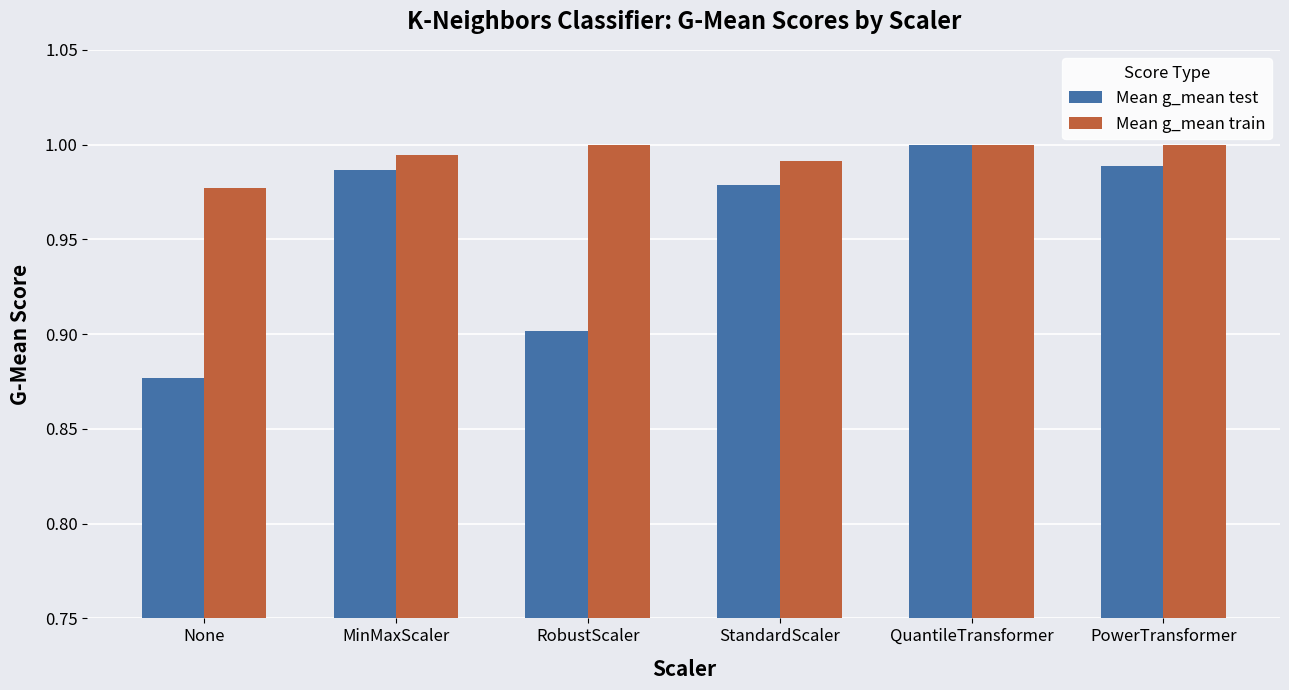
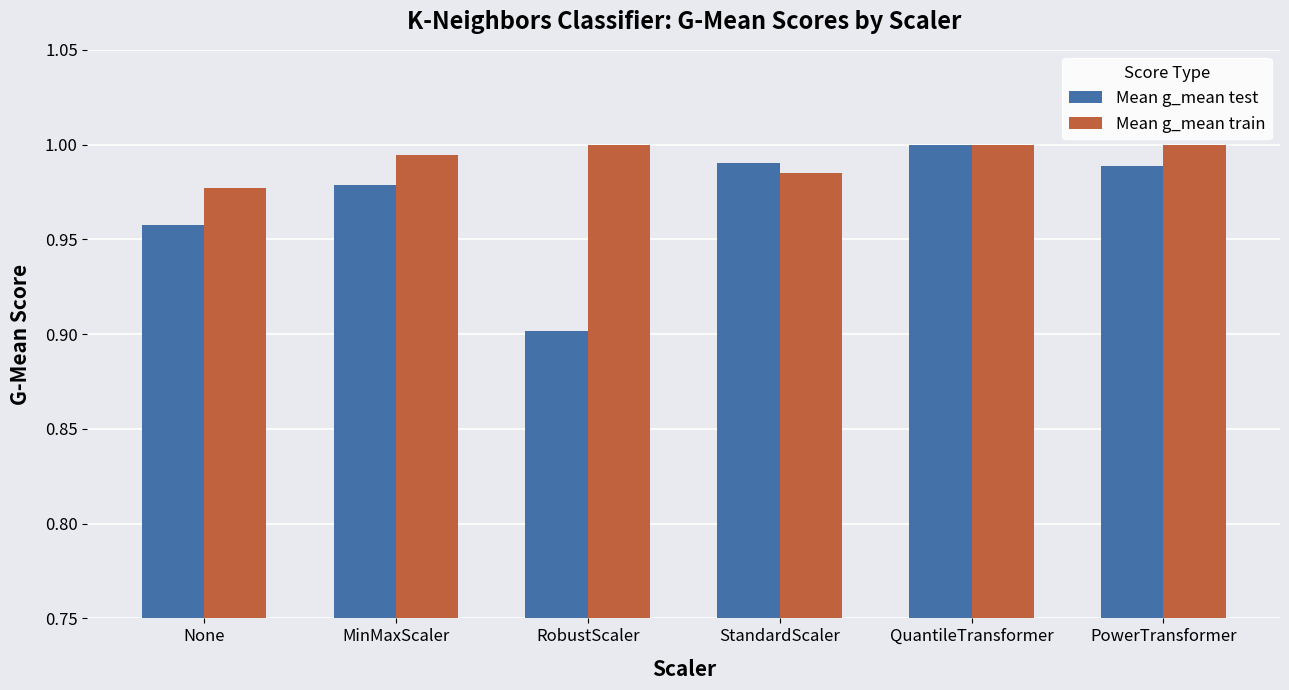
  {
    "Mean g_mean test": {
-     "None": 0.877,
-     "MinMaxScaler": 0.987,
+     "None": 0.958,
+     "MinMaxScaler": 0.979,
      "RobustScaler": 0.902,
-     "StandardScaler": 0.979,
+     "StandardScaler": 0.990,
      "QuantileTransformer": 1.000,
      "PowerTransformer": 0.989
    },
    "Mean g_mean train": {
      "None": 0.977,
      "MinMaxScaler": 0.995,
      "RobustScaler": 1.000,
-     "StandardScaler": 0.991,
+     "StandardScaler": 0.985,
      "QuantileTransformer": 1.000,
      "PowerTransformer": 1.000
    }
  }
